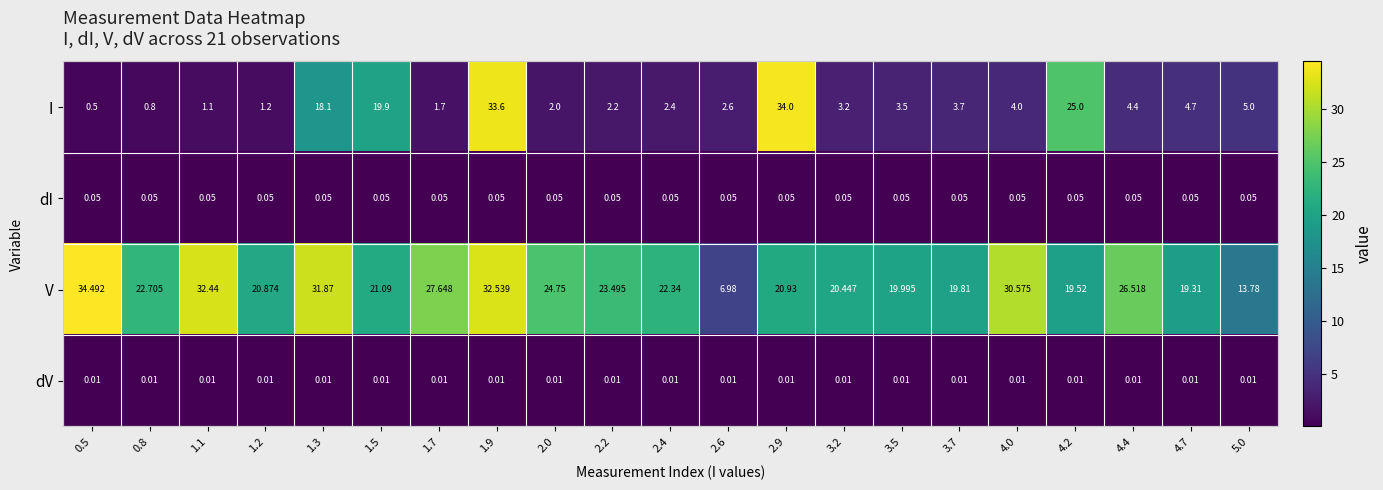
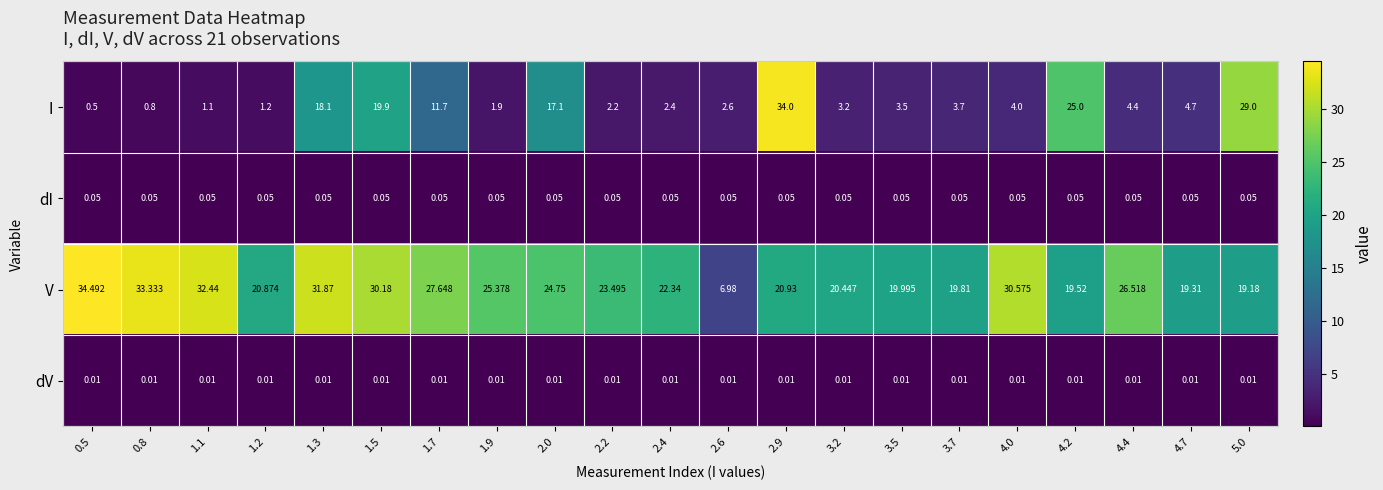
  {
    "I": {
      "0.5": 0.5,
      "0.8": 0.8,
      "1.1": 1.1,
      "1.2": 1.2,
      "1.3": 18.1,
      "1.5": 19.9,
-     "1.7": 1.7,
-     "1.9": 33.6,
-     "2.0": 2.0,
+     "1.7": 11.7,
+     "1.9": 1.9,
+     "2.0": 17.1,
      "2.2": 2.2,
      "2.4": 2.4,
      "2.6": 2.6,
      "2.9": 34.0,
      "3.2": 3.2,
      "3.5": 3.5,
      "3.7": 3.7,
      "4.0": 4.0,
      "4.2": 25.0,
      "4.4": 4.4,
      "4.7": 4.7,
-     "5.0": 5.0
+     "5.0": 29.0
    },
    "dI": {
      "0.5": 0.05,
      "0.8": 0.05,
      "1.1": 0.05,
      "1.2": 0.05,
      "1.3": 0.05,
      "1.5": 0.05,
      "1.7": 0.05,
      "1.9": 0.05,
      "2.0": 0.05,
      "2.2": 0.05,
      "2.4": 0.05,
      "2.6": 0.05,
      "2.9": 0.05,
      "3.2": 0.05,
      "3.5": 0.05,
      "3.7": 0.05,
      "4.0": 0.05,
      "4.2": 0.05,
      "4.4": 0.05,
      "4.7": 0.05,
      "5.0": 0.05
    },
    "V": {
      "0.5": 34.492,
-     "0.8": 22.705,
+     "0.8": 33.333,
      "1.1": 32.44,
      "1.2": 20.874,
      "1.3": 31.87,
-     "1.5": 21.09,
+     "1.5": 30.18,
      "1.7": 27.648,
-     "1.9": 32.539,
+     "1.9": 25.378,
      "2.0": 24.75,
      "2.2": 23.495,
      "2.4": 22.34,
      "2.6": 6.98,
      "2.9": 20.93,
      "3.2": 20.447,
      "3.5": 19.995,
      "3.7": 19.81,
      "4.0": 30.575,
      "4.2": 19.52,
      "4.4": 26.518,
      "4.7": 19.31,
-     "5.0": 13.78
+     "5.0": 19.18
    },
    "dV": {
      "0.5": 0.01,
      "0.8": 0.01,
      "1.1": 0.01,
      "1.2": 0.01,
      "1.3": 0.01,
      "1.5": 0.01,
      "1.7": 0.01,
      "1.9": 0.01,
      "2.0": 0.01,
      "2.2": 0.01,
      "2.4": 0.01,
      "2.6": 0.01,
      "2.9": 0.01,
      "3.2": 0.01,
      "3.5": 0.01,
      "3.7": 0.01,
      "4.0": 0.01,
      "4.2": 0.01,
      "4.4": 0.01,
      "4.7": 0.01,
      "5.0": 0.01
    }
  }
